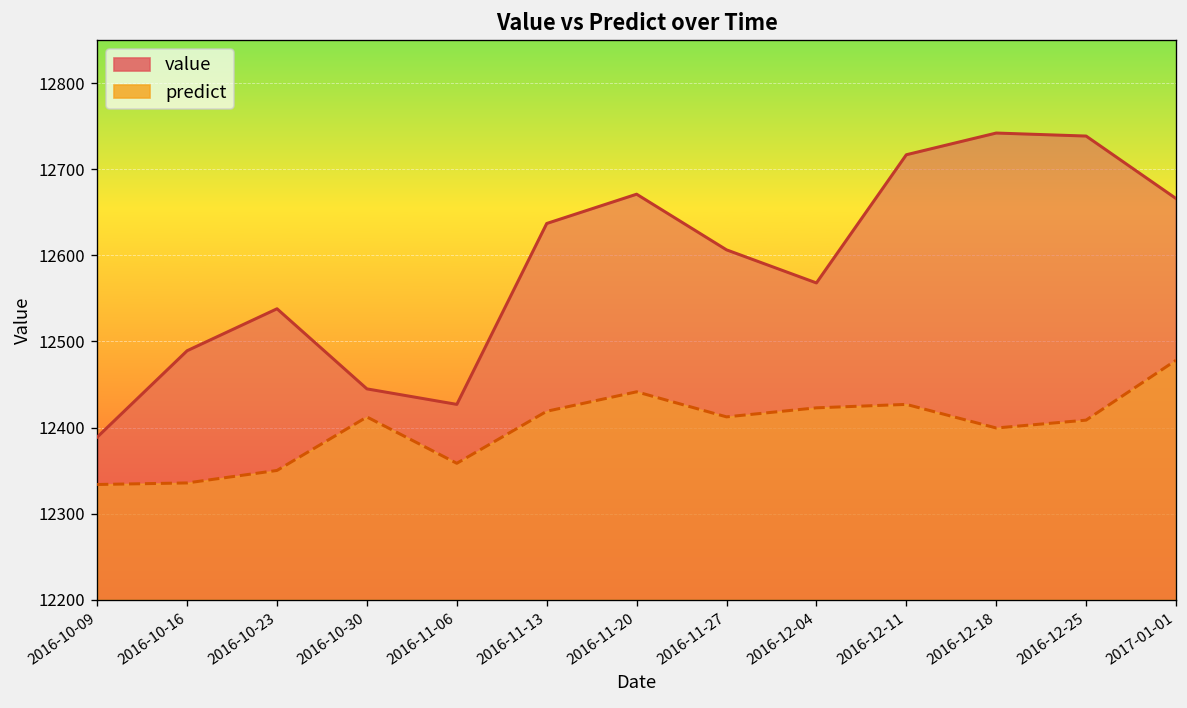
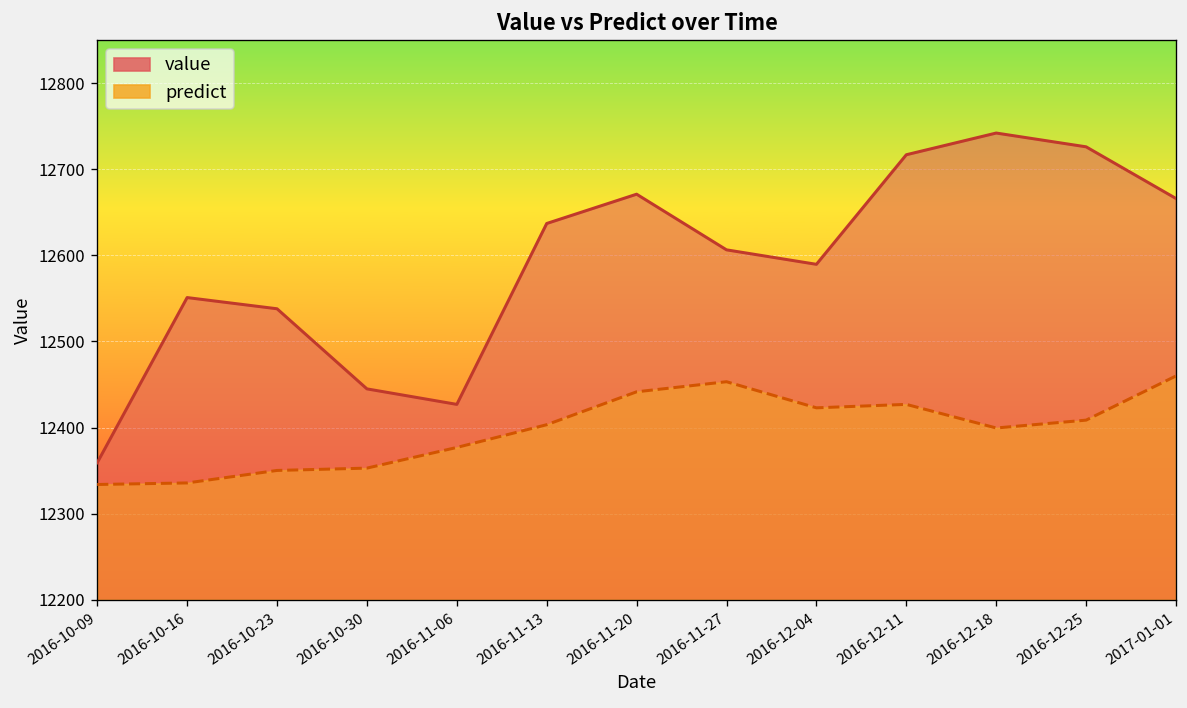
  {
    "value": {
-     "2016-10-09": 12390,
-     "2016-10-16": 12490,
+     "2016-10-09": 12360,
+     "2016-10-16": 12550,
      "2016-10-23": 12540,
      "2016-10-30": 12450,
      "2016-11-06": 12430,
      "2016-11-13": 12640,
      "2016-11-20": 12670,
      "2016-11-27": 12610,
-     "2016-12-04": 12570,
+     "2016-12-04": 12590,
      "2016-12-11": 12720,
      "2016-12-18": 12740,
-     "2016-12-25": 12740,
+     "2016-12-25": 12730,
      "2017-01-01": 12670
    },
    "predict": {
      "2016-10-09": 12330,
      "2016-10-16": 12340,
      "2016-10-23": 12350,
-     "2016-10-30": 12410,
-     "2016-11-06": 12360,
-     "2016-11-13": 12420,
+     "2016-10-30": 12350,
+     "2016-11-06": 12380,
+     "2016-11-13": 12400,
      "2016-11-20": 12440,
-     "2016-11-27": 12410,
+     "2016-11-27": 12450,
      "2016-12-04": 12420,
      "2016-12-11": 12430,
      "2016-12-18": 12400,
      "2016-12-25": 12410,
-     "2017-01-01": 12480
+     "2017-01-01": 12460
    }
  }
